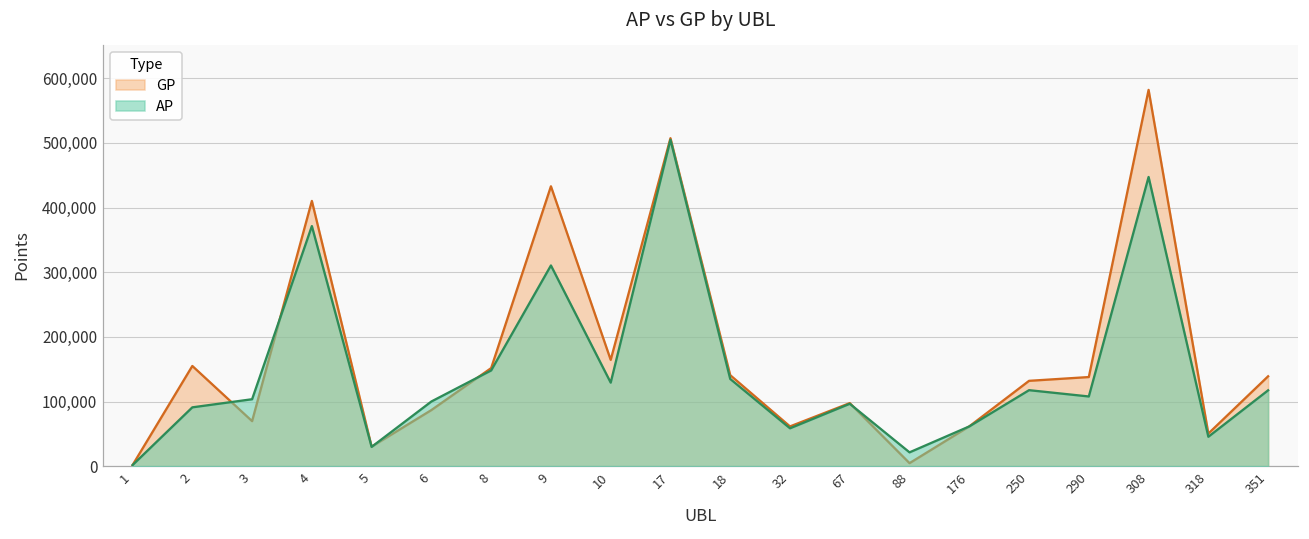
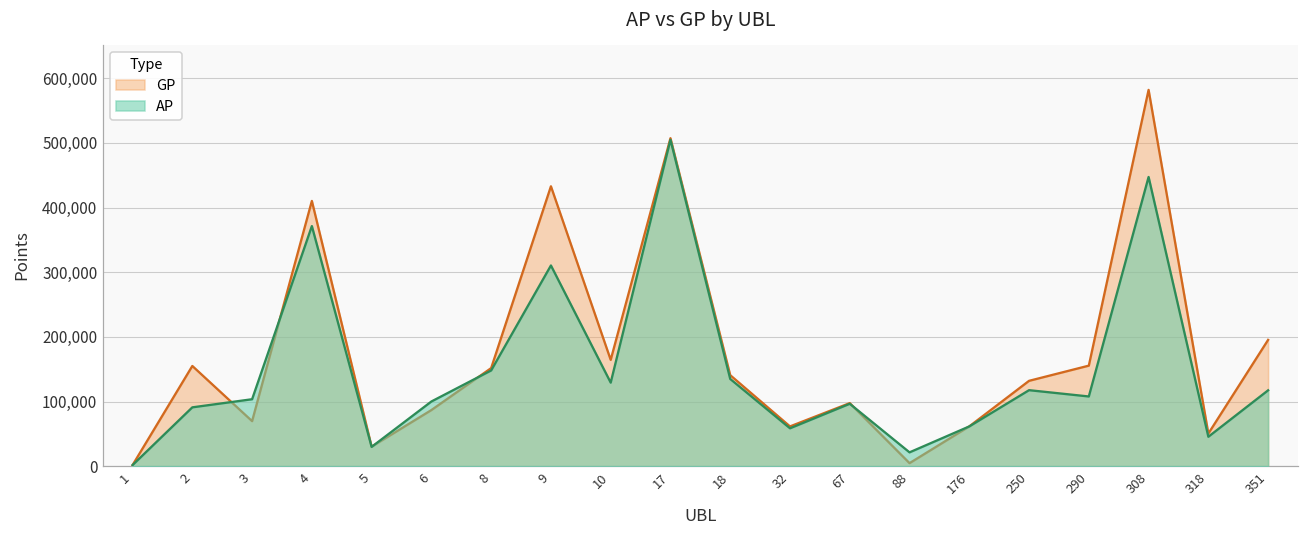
  {
    "GP": {
      "2": "150,000",
      "3": "70,000",
      "4": "410,000",
      "6": "90,000",
      "9": "430,000",
      "10": "160,000",
      "18": "140,000",
      "88": "0",
      "250": "130,000",
-     "290": "140,000",
+     "290": "160,000",
      "308": "580,000",
      "318": "50,000",
-     "351": "140,000"
+     "351": "200,000"
    },
    "AP": {
      "2": "90,000",
      "3": "100,000",
      "4": "370,000",
      "6": "100,000",
      "9": "310,000",
      "10": "130,000",
      "18": "130,000",
      "88": "20,000",
      "250": "120,000",
      "290": "110,000",
      "308": "450,000",
      "318": "50,000",
      "351": "120,000"
    }
  }
